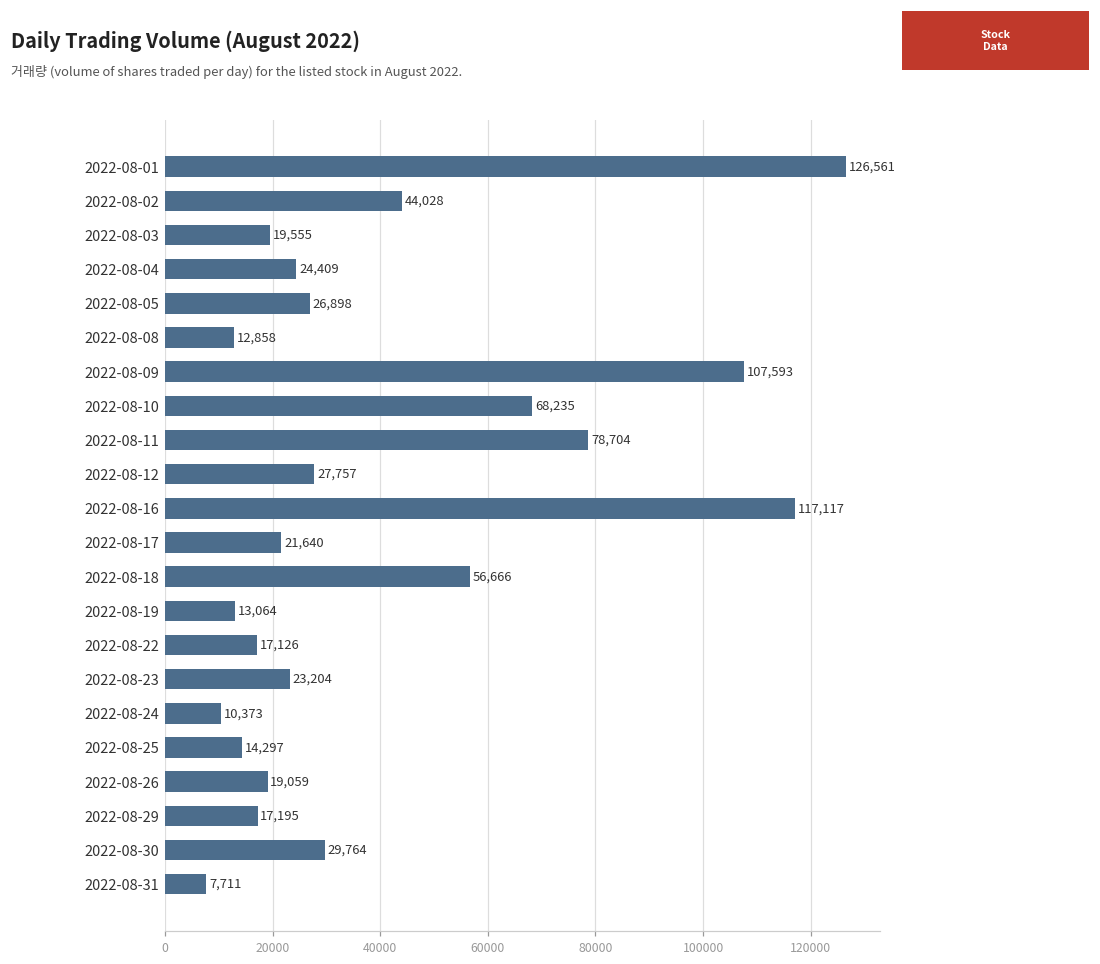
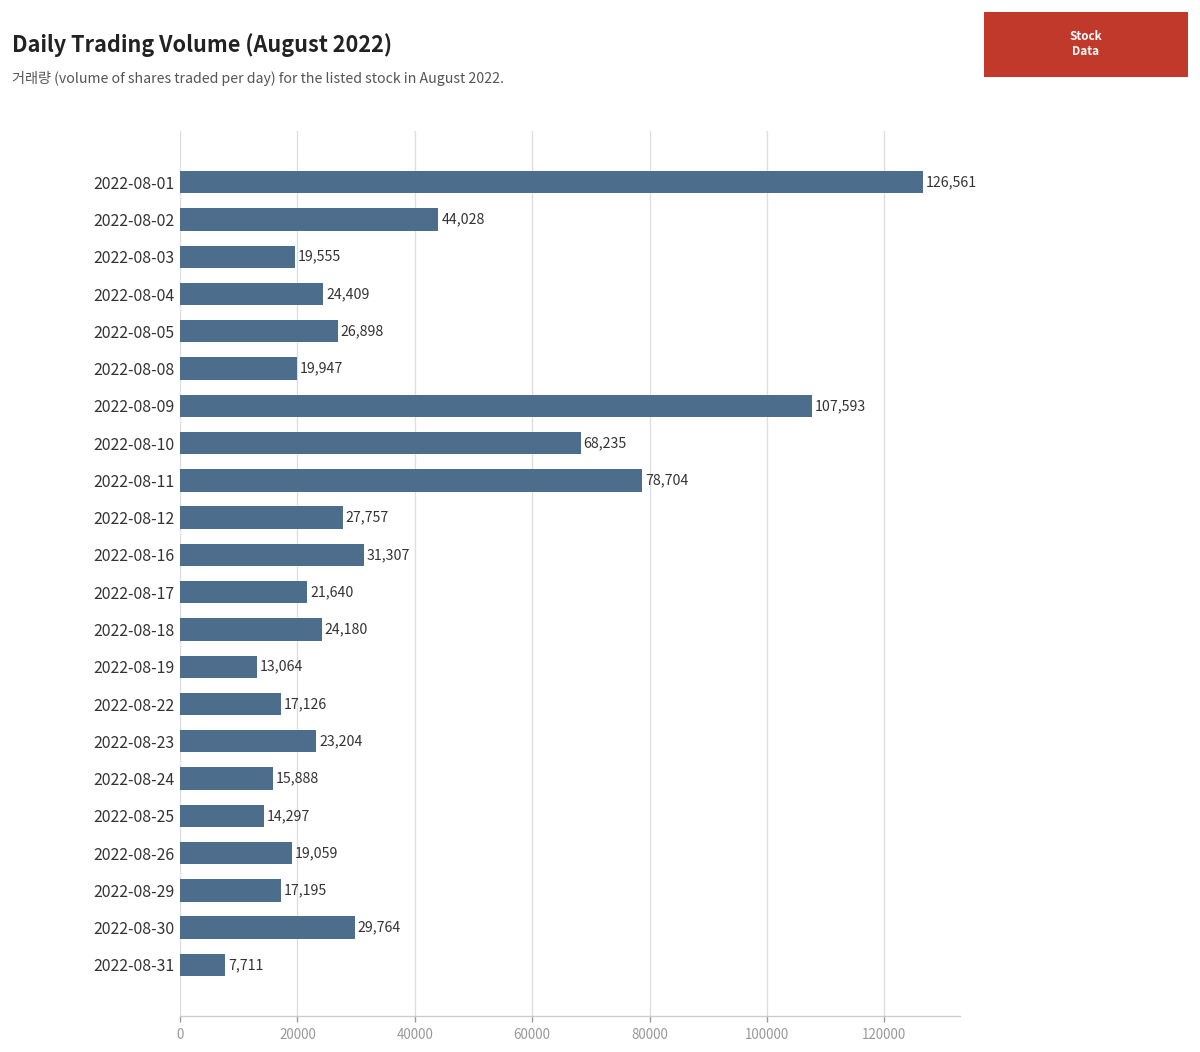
  {
    "2022-08-01": "126,561",
    "2022-08-02": "44,028",
    "2022-08-03": "19,555",
    "2022-08-04": "24,409",
    "2022-08-05": "26,898",
-   "2022-08-08": "12,858",
+   "2022-08-08": "19,947",
    "2022-08-09": "107,593",
    "2022-08-10": "68,235",
    "2022-08-11": "78,704",
    "2022-08-12": "27,757",
-   "2022-08-16": "117,117",
+   "2022-08-16": "31,307",
    "2022-08-17": "21,640",
-   "2022-08-18": "56,666",
+   "2022-08-18": "24,180",
    "2022-08-19": "13,064",
    "2022-08-22": "17,126",
    "2022-08-23": "23,204",
-   "2022-08-24": "10,373",
+   "2022-08-24": "15,888",
    "2022-08-25": "14,297",
    "2022-08-26": "19,059",
    "2022-08-29": "17,195",
    "2022-08-30": "29,764",
    "2022-08-31": "7,711"
  }
